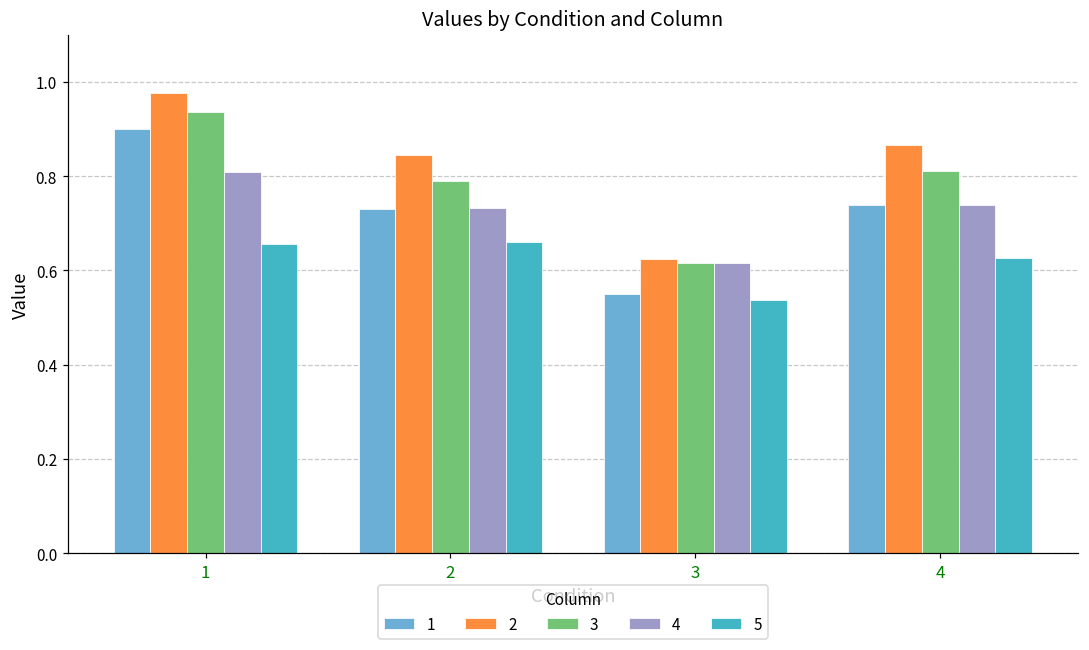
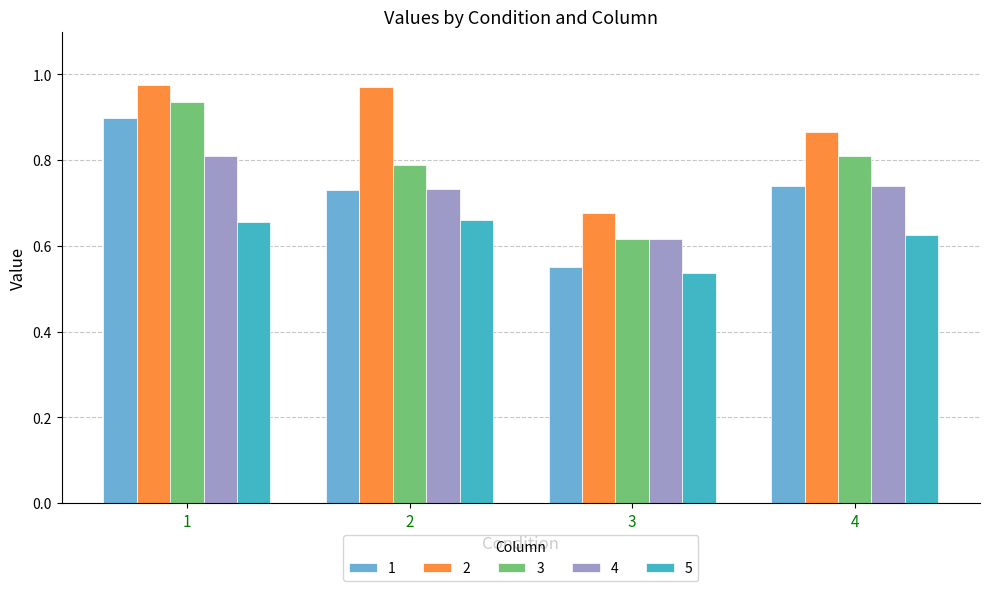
  {
    "2": {
      "1": 0.98,
-     "2": 0.85,
-     "3": 0.62,
+     "2": 0.97,
+     "3": 0.68,
      "4": 0.87
    },
    "3": {
      "1": 0.94,
      "2": 0.79,
      "3": 0.62,
      "4": 0.81
    }
  }
